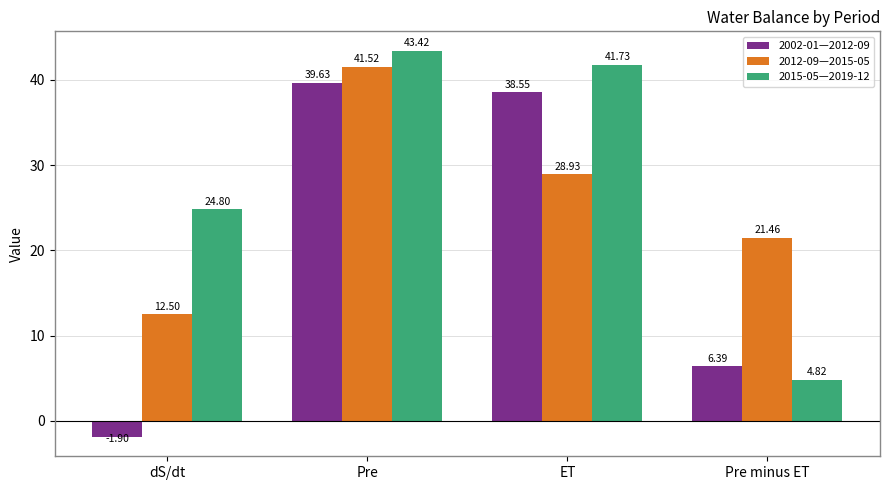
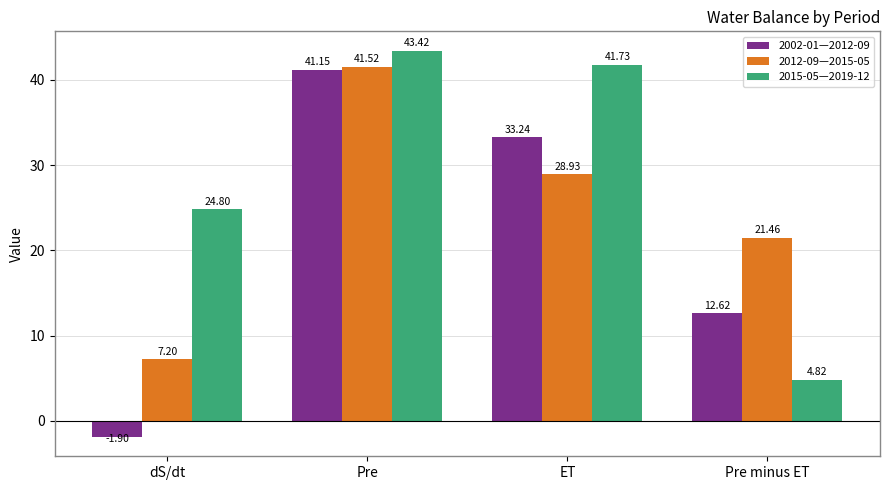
  {
    "2002-01—2012-09": {
      "dS/dt": -1.90,
-     "Pre": 39.63,
-     "ET": 38.55,
-     "Pre minus ET": 6.39
+     "Pre": 41.15,
+     "ET": 33.24,
+     "Pre minus ET": 12.62
    },
    "2012-09—2015-05": {
-     "dS/dt": 12.50,
+     "dS/dt": 7.20,
      "Pre": 41.52,
      "ET": 28.93,
      "Pre minus ET": 21.46
    },
    "2015-05—2019-12": {
      "dS/dt": 24.80,
      "Pre": 43.42,
      "ET": 41.73,
      "Pre minus ET": 4.82
    }
  }
